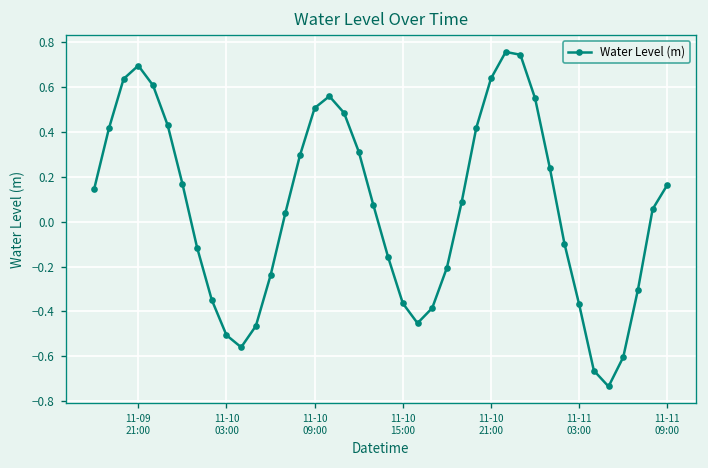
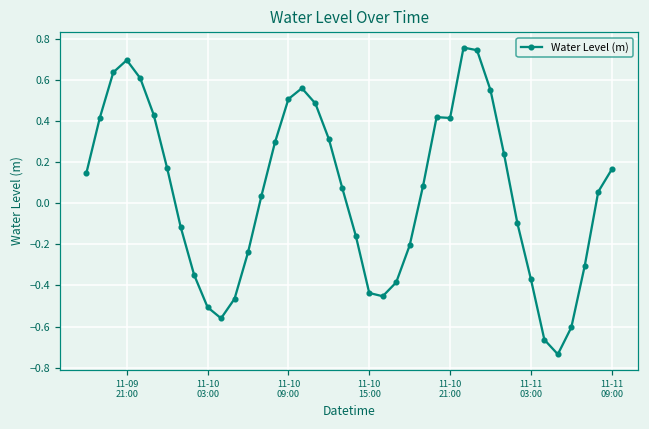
  {
    "11-09 21:00": 0.70,
    "11-10 03:00": -0.51,
    "11-10 09:00": 0.51,
-   "11-10 15:00": -0.36,
-   "11-10 21:00": 0.64,
+   "11-10 15:00": -0.44,
+   "11-10 21:00": 0.41,
    "11-11 03:00": -0.37,
    "11-11 09:00": 0.16
  }
